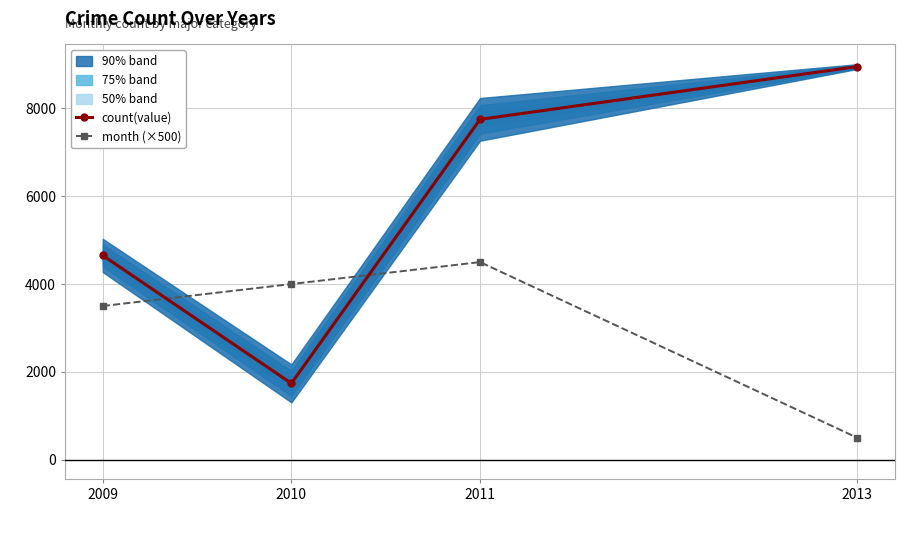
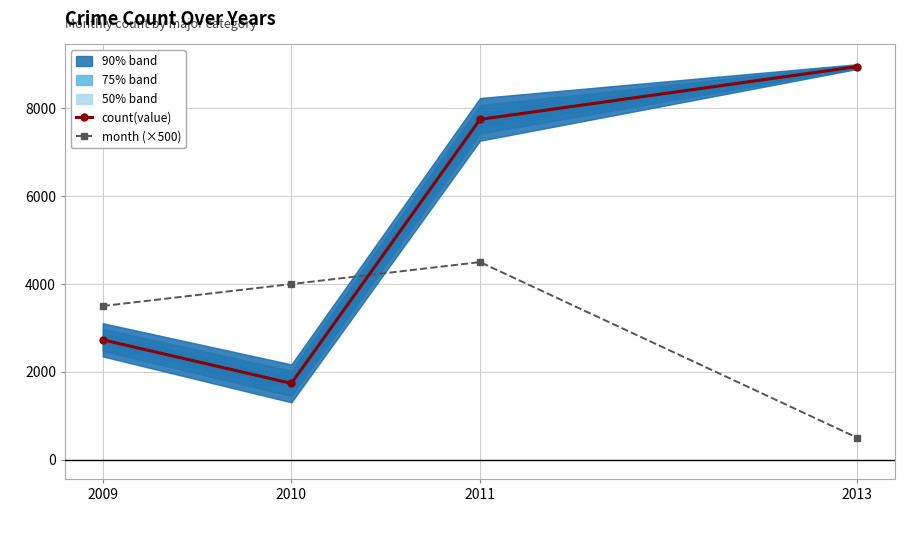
  {
    "count(value)": {
-     "2009": 4700,
+     "2009": 2700,
      "2010": 1700,
      "2011": 7800
    },
    "month (×500)": {
      "2009": 3500,
      "2010": 4000,
      "2011": 4500,
      "2013": 500
    }
  }
